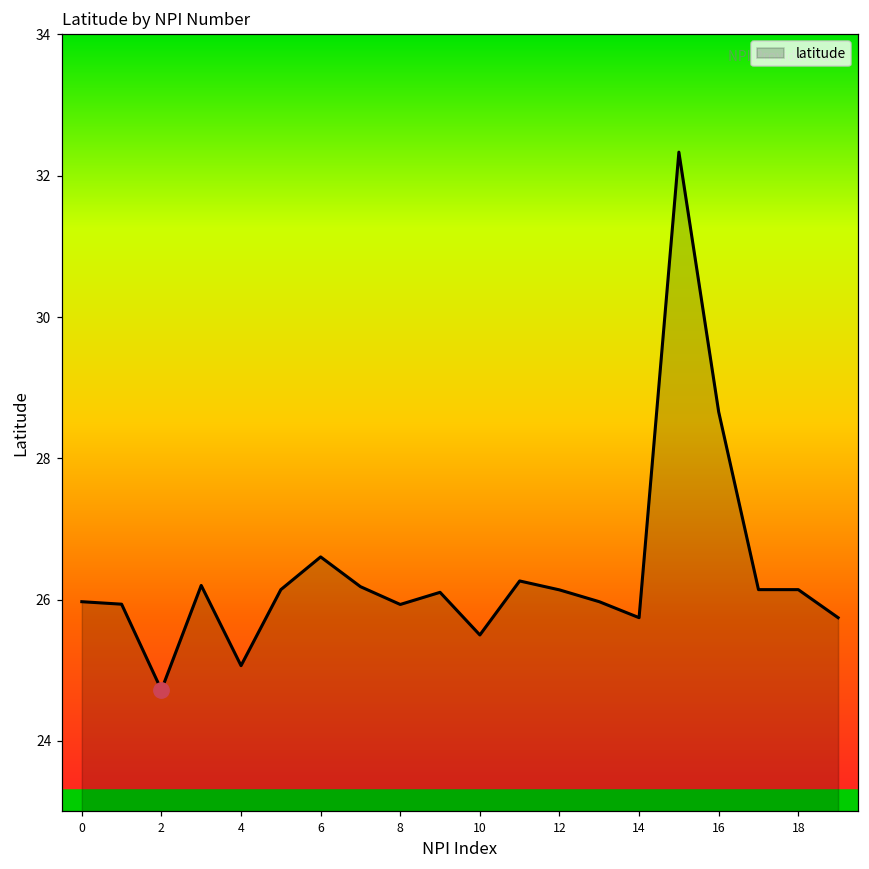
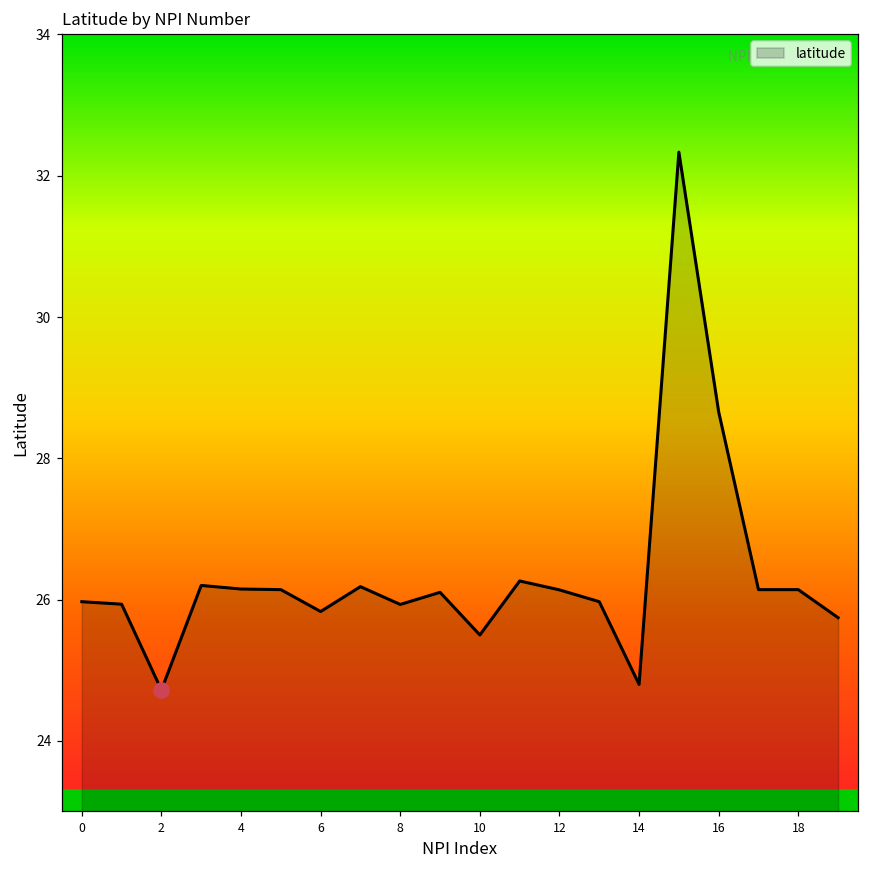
  {
    "latitude": {
      "0": 26.0,
-     "4": 25.1,
-     "6": 26.6,
+     "4": 26.1,
+     "6": 25.8,
      "8": 25.9,
      "10": 25.5,
      "12": 26.1,
-     "14": 25.7,
+     "14": 24.8,
      "16": 28.7,
      "18": 26.1
    }
  }
